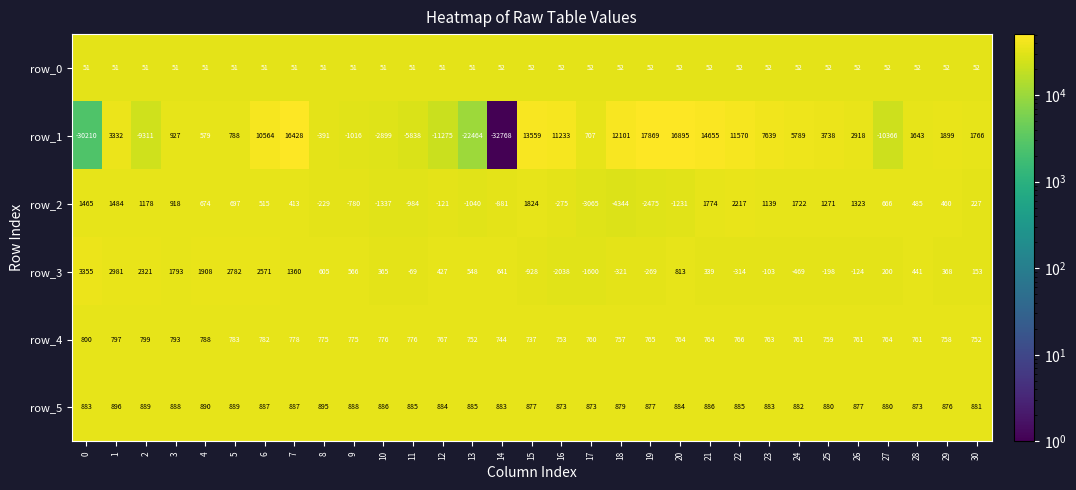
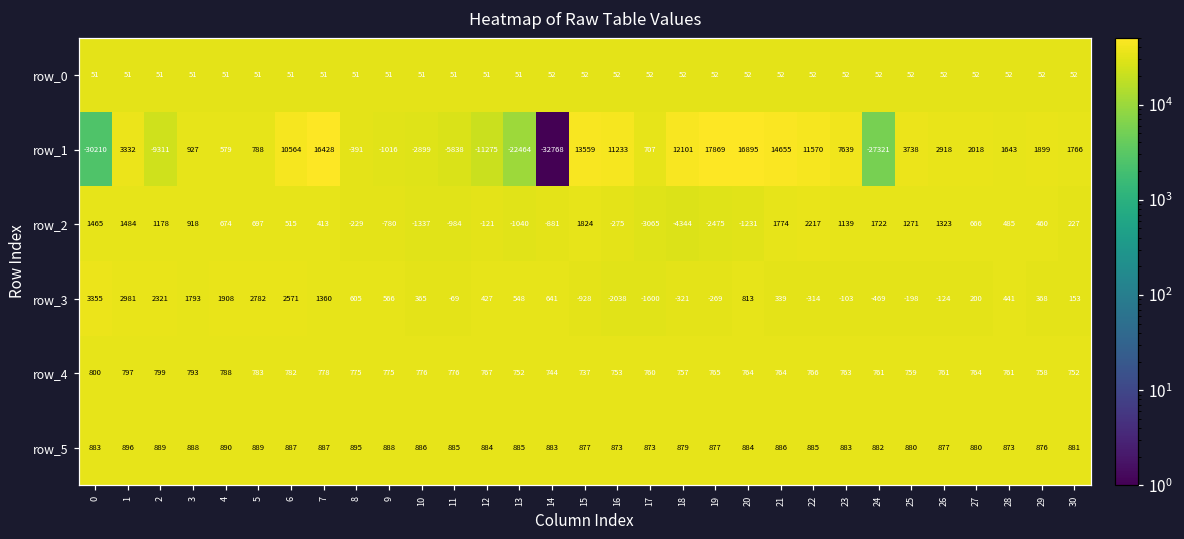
  {
    "row_0": {
      "0": 51,
      "1": 51,
      "2": 51,
      "3": 51,
      "4": 51,
      "5": 51,
      "6": 51,
      "7": 51,
      "8": 51,
      "9": 51,
      "10": 51,
      "11": 51,
      "12": 51,
      "13": 51,
      "14": 52,
      "15": 52,
      "16": 52,
      "17": 52,
      "18": 52,
      "19": 52,
      "20": 52,
      "21": 52,
      "22": 52,
      "23": 52,
      "24": 52,
      "25": 52,
      "26": 52,
      "27": 52,
      "28": 52,
      "29": 52,
      "30": 52
    },
    "row_1": {
      "0": -30210,
      "1": 3332,
      "2": -9311,
      "3": 927,
      "4": 579,
      "5": 788,
      "6": 10564,
      "7": 16428,
      "8": -391,
      "9": -1016,
      "10": -2899,
      "11": -5838,
      "12": -11275,
      "13": -22464,
      "14": -32768,
      "15": 13559,
      "16": 11233,
      "17": 707,
      "18": 12101,
      "19": 17869,
      "20": 16895,
      "21": 14655,
      "22": 11570,
      "23": 7639,
-     "24": 5789,
+     "24": -27321,
      "25": 3738,
      "26": 2918,
-     "27": -10366,
+     "27": 2018,
      "28": 1643,
      "29": 1899,
      "30": 1766
    },
    "row_2": {
      "0": 1465,
      "1": 1484,
      "2": 1178,
      "3": 918,
      "4": 674,
      "5": 697,
      "6": 515,
      "7": 413,
      "8": -229,
      "9": -780,
      "10": -1337,
      "11": -984,
      "12": -121,
      "13": -1040,
      "14": -881,
      "15": 1824,
      "16": -275,
      "17": -3065,
      "18": -4344,
      "19": -2475,
      "20": -1231,
      "21": 1774,
      "22": 2217,
      "23": 1139,
      "24": 1722,
      "25": 1271,
      "26": 1323,
      "27": 666,
      "28": 485,
      "29": 460,
      "30": 227
    },
    "row_3": {
      "0": 3355,
      "1": 2981,
      "2": 2321,
      "3": 1793,
      "4": 1908,
      "5": 2782,
      "6": 2571,
      "7": 1360,
      "8": 605,
      "9": 566,
      "10": 365,
      "11": -69,
      "12": 427,
      "13": 548,
      "14": 641,
      "15": -928,
      "16": -2038,
      "17": -1600,
      "18": -321,
      "19": -269,
      "20": 813,
      "21": 339,
      "22": -314,
      "23": -103,
      "24": -469,
      "25": -198,
      "26": -124,
      "27": 200,
      "28": 441,
      "29": 368,
      "30": 153
    },
    "row_4": {
      "0": 800,
      "1": 797,
      "2": 799,
      "3": 793,
      "4": 788,
      "5": 783,
      "6": 782,
      "7": 778,
      "8": 775,
      "9": 775,
      "10": 776,
      "11": 776,
      "12": 767,
      "13": 752,
      "14": 744,
      "15": 737,
      "16": 753,
      "17": 760,
      "18": 757,
      "19": 765,
      "20": 764,
      "21": 764,
      "22": 766,
      "23": 763,
      "24": 761,
      "25": 759,
      "26": 761,
      "27": 764,
      "28": 761,
      "29": 758,
      "30": 752
    },
    "row_5": {
      "0": 883,
      "1": 896,
      "2": 889,
      "3": 888,
      "4": 890,
      "5": 889,
      "6": 887,
      "7": 887,
      "8": 895,
      "9": 888,
      "10": 886,
      "11": 885,
      "12": 884,
      "13": 885,
      "14": 883,
      "15": 877,
      "16": 873,
      "17": 873,
      "18": 879,
      "19": 877,
      "20": 884,
      "21": 886,
      "22": 885,
      "23": 883,
      "24": 882,
      "25": 880,
      "26": 877,
      "27": 880,
      "28": 873,
      "29": 876,
      "30": 881
    }
  }
